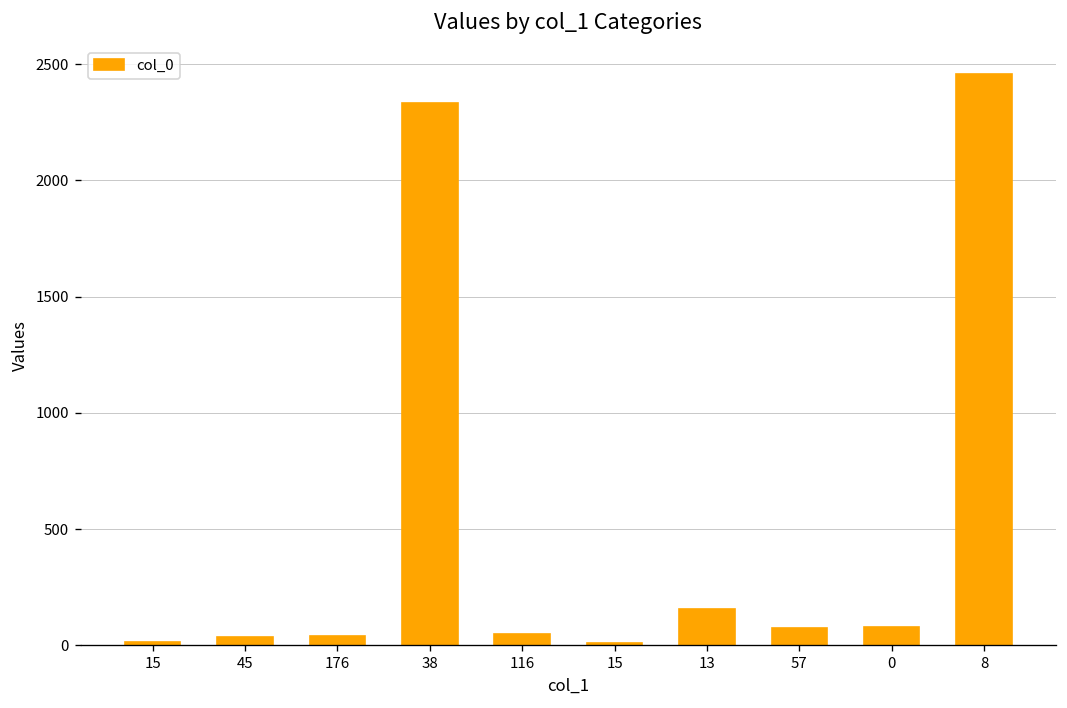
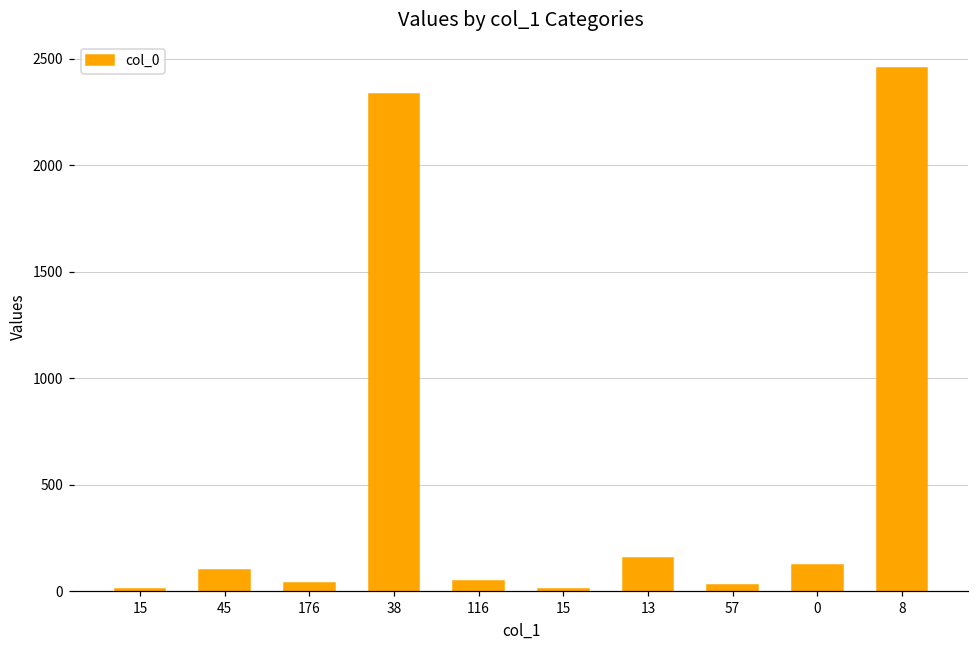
  {
-   "45": 30,
+   "45": 100,
    "176": 40,
    "38": 2330,
    "116": 50,
    "13": 160,
-   "57": 80,
-   "0": 80,
+   "57": 30,
+   "0": 120,
    "8": 2460
  }
